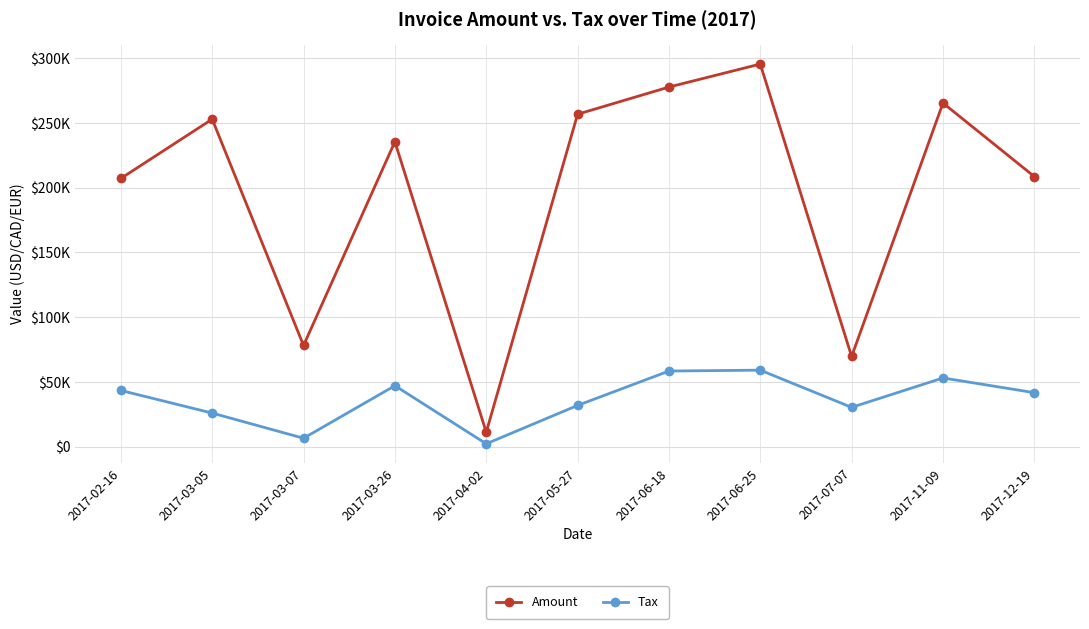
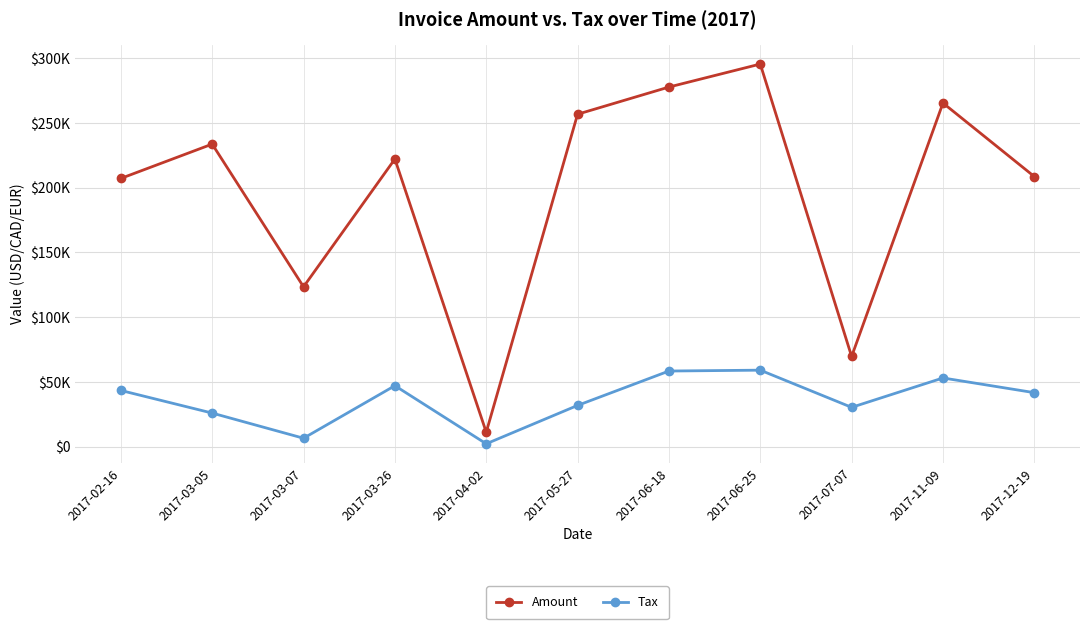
  {
    "Amount": {
      "2017-02-16": "$207000",
-     "2017-03-05": "$253000",
-     "2017-03-07": "$78000",
-     "2017-03-26": "$236000",
+     "2017-03-05": "$234000",
+     "2017-03-07": "$123000",
+     "2017-03-26": "$222000",
      "2017-04-02": "$11000",
      "2017-05-27": "$257000",
      "2017-06-18": "$278000",
      "2017-06-25": "$295000",
      "2017-07-07": "$70000",
      "2017-11-09": "$265000",
      "2017-12-19": "$209000"
    },
    "Tax": {
      "2017-02-16": "$43000",
      "2017-03-05": "$26000",
      "2017-03-07": "$7000",
      "2017-03-26": "$47000",
      "2017-04-02": "$2000",
      "2017-05-27": "$32000",
      "2017-06-18": "$58000",
      "2017-06-25": "$59000",
      "2017-07-07": "$30000",
      "2017-11-09": "$53000",
      "2017-12-19": "$42000"
    }
  }
